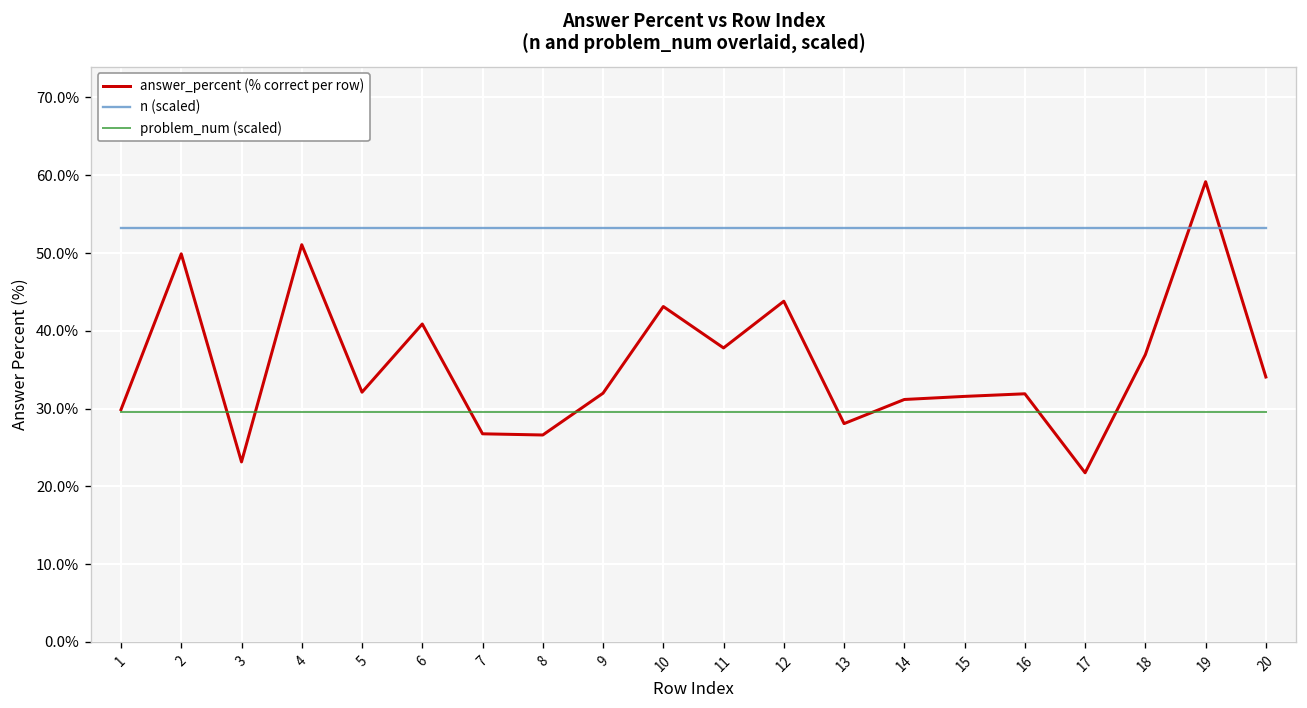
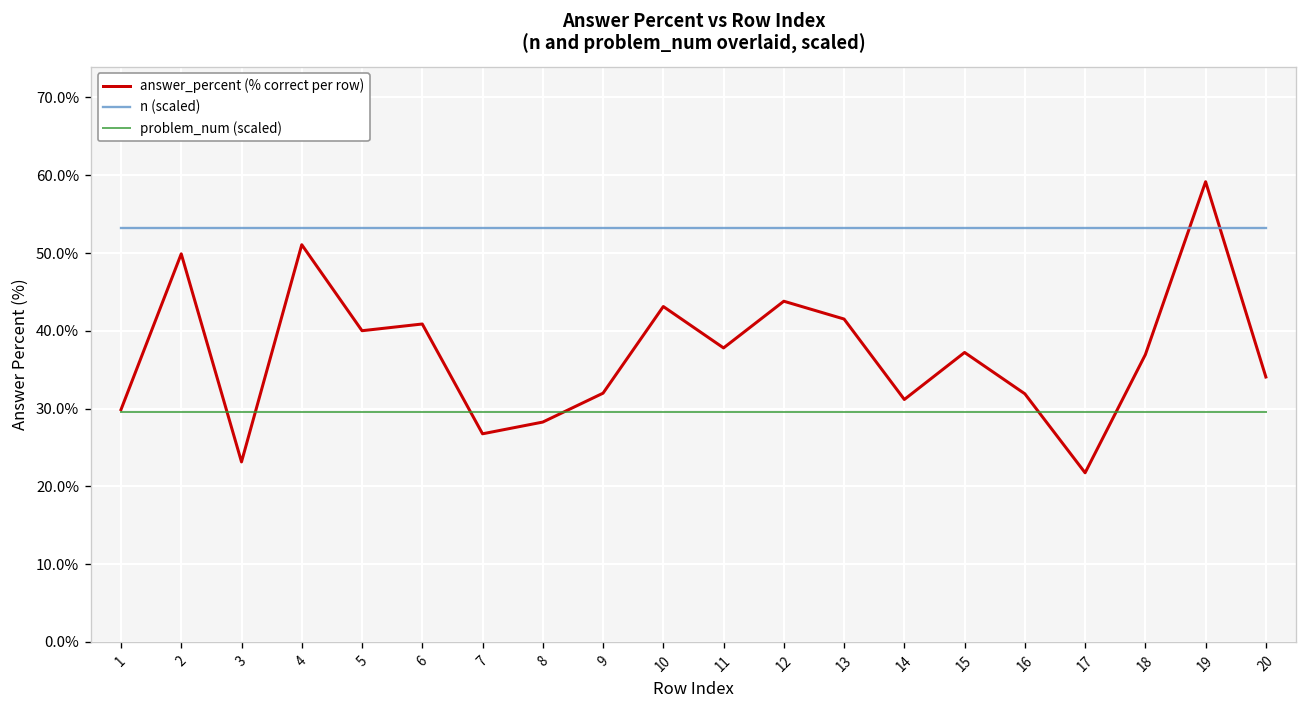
  {
    "answer_percent (% correct per row)": {
      "2": "50%",
      "3": "23%",
      "4": "51%",
-     "5": "32%",
+     "5": "40%",
      "6": "41%",
      "7": "27%",
-     "8": "27%",
+     "8": "28%",
      "9": "32%",
      "10": "43%",
      "11": "38%",
      "12": "44%",
-     "13": "28%",
+     "13": "42%",
      "14": "31%",
-     "15": "32%",
+     "15": "37%",
      "16": "32%",
      "17": "22%",
      "18": "37%",
      "19": "59%",
      "20": "34%"
    },
    "n (scaled)": {
      "1": "53%",
      "2": "53%",
      "3": "53%",
      "4": "53%",
      "5": "53%",
      "6": "53%",
      "7": "53%",
      "8": "53%",
      "9": "53%",
      "10": "53%",
      "11": "53%",
      "12": "53%",
      "13": "53%",
      "14": "53%",
      "15": "53%",
      "16": "53%",
      "17": "53%",
      "18": "53%",
      "19": "53%",
      "20": "53%"
    },
    "problem_num (scaled)": {
      "2": "30%",
      "3": "30%",
      "4": "30%",
      "5": "30%",
      "6": "30%",
      "7": "30%",
      "8": "30%",
      "9": "30%",
      "10": "30%",
      "11": "30%",
      "12": "30%",
      "13": "30%",
      "14": "30%",
      "15": "30%",
      "16": "30%",
      "17": "30%",
      "18": "30%",
      "19": "30%",
      "20": "30%"
    }
  }
